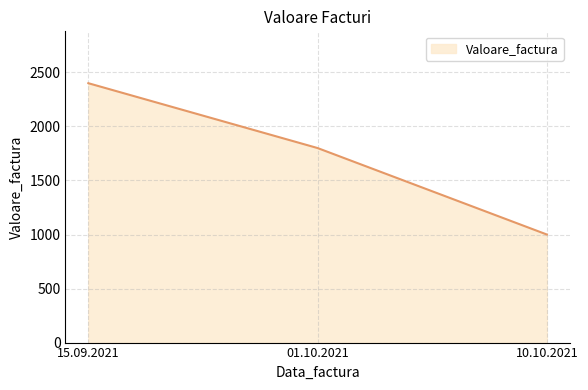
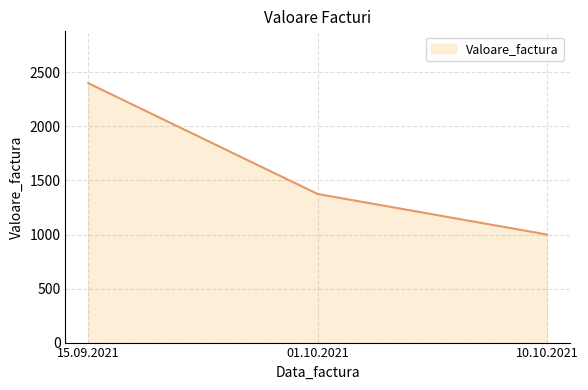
  {
    "15.09.2021": 2400,
-   "01.10.2021": 1800,
+   "01.10.2021": 1380,
    "10.10.2021": 1000
  }
